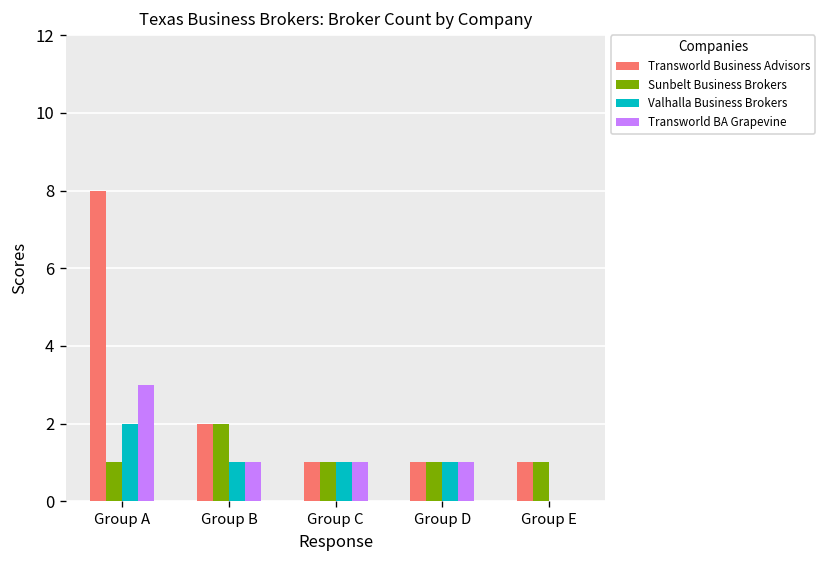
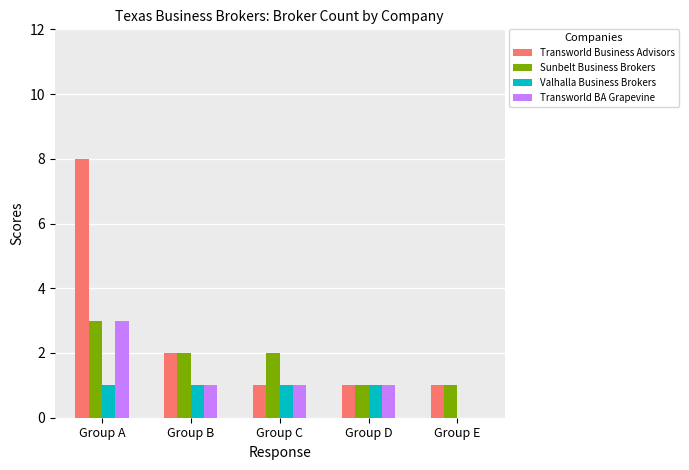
  {
    "Transworld Business Advisors": {
      "Group A": 8,
      "Group B": 2,
      "Group C": 1,
      "Group D": 1,
      "Group E": 1
    },
    "Sunbelt Business Brokers": {
-     "Group A": 1,
+     "Group A": 3,
      "Group B": 2,
-     "Group C": 1,
+     "Group C": 2,
      "Group D": 1,
      "Group E": 1
    },
    "Valhalla Business Brokers": {
-     "Group A": 2,
+     "Group A": 1,
      "Group B": 1,
      "Group C": 1,
      "Group D": 1,
      "Group E": 0
    },
    "Transworld BA Grapevine": {
      "Group A": 3,
      "Group B": 1,
      "Group C": 1,
      "Group D": 1,
      "Group E": 0
    }
  }
